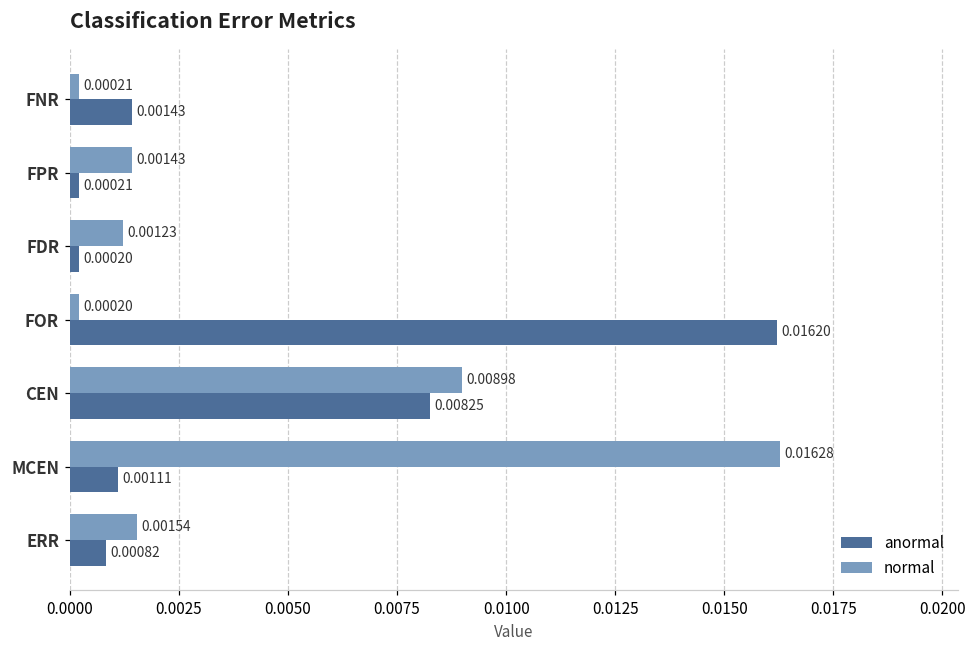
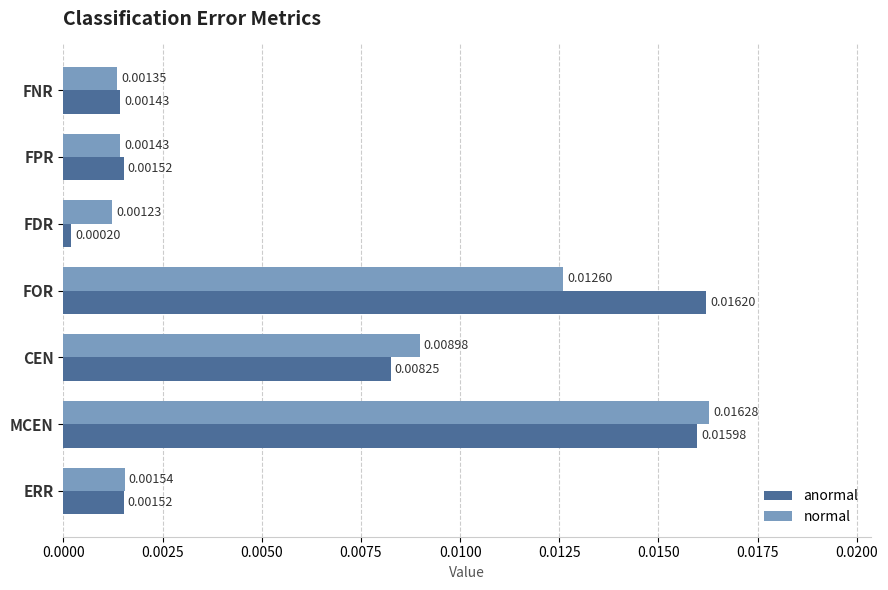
  {
    "anormal": {
      "FNR": 0.00143,
-     "FPR": 0.00021,
+     "FPR": 0.00152,
      "FDR": 0.00020,
      "FOR": 0.01620,
      "CEN": 0.00825,
-     "MCEN": 0.00111,
-     "ERR": 0.00082
+     "MCEN": 0.01598,
+     "ERR": 0.00152
    },
    "normal": {
-     "FNR": 0.00021,
+     "FNR": 0.00135,
      "FPR": 0.00143,
      "FDR": 0.00123,
-     "FOR": 0.00020,
+     "FOR": 0.01260,
      "CEN": 0.00898,
      "MCEN": 0.01628,
      "ERR": 0.00154
    }
  }
